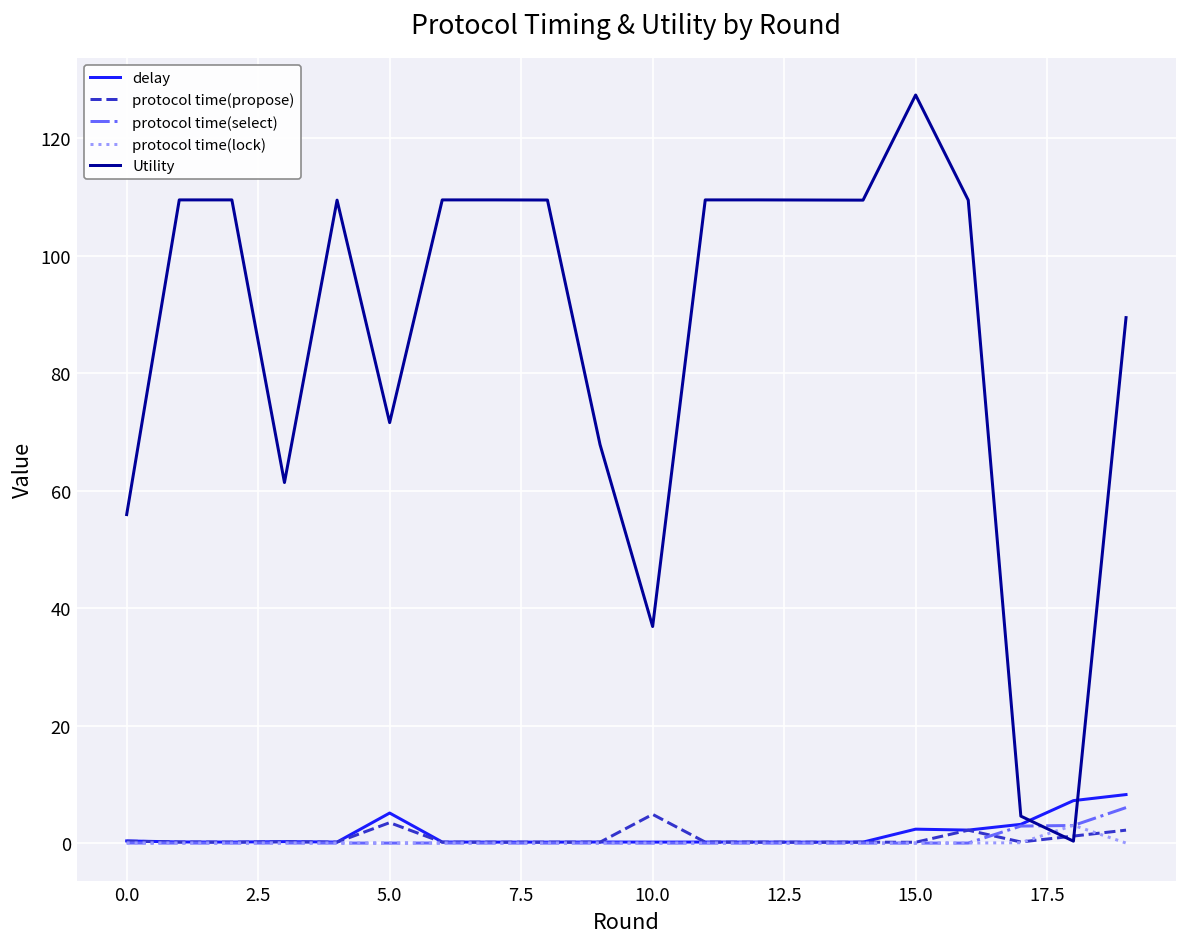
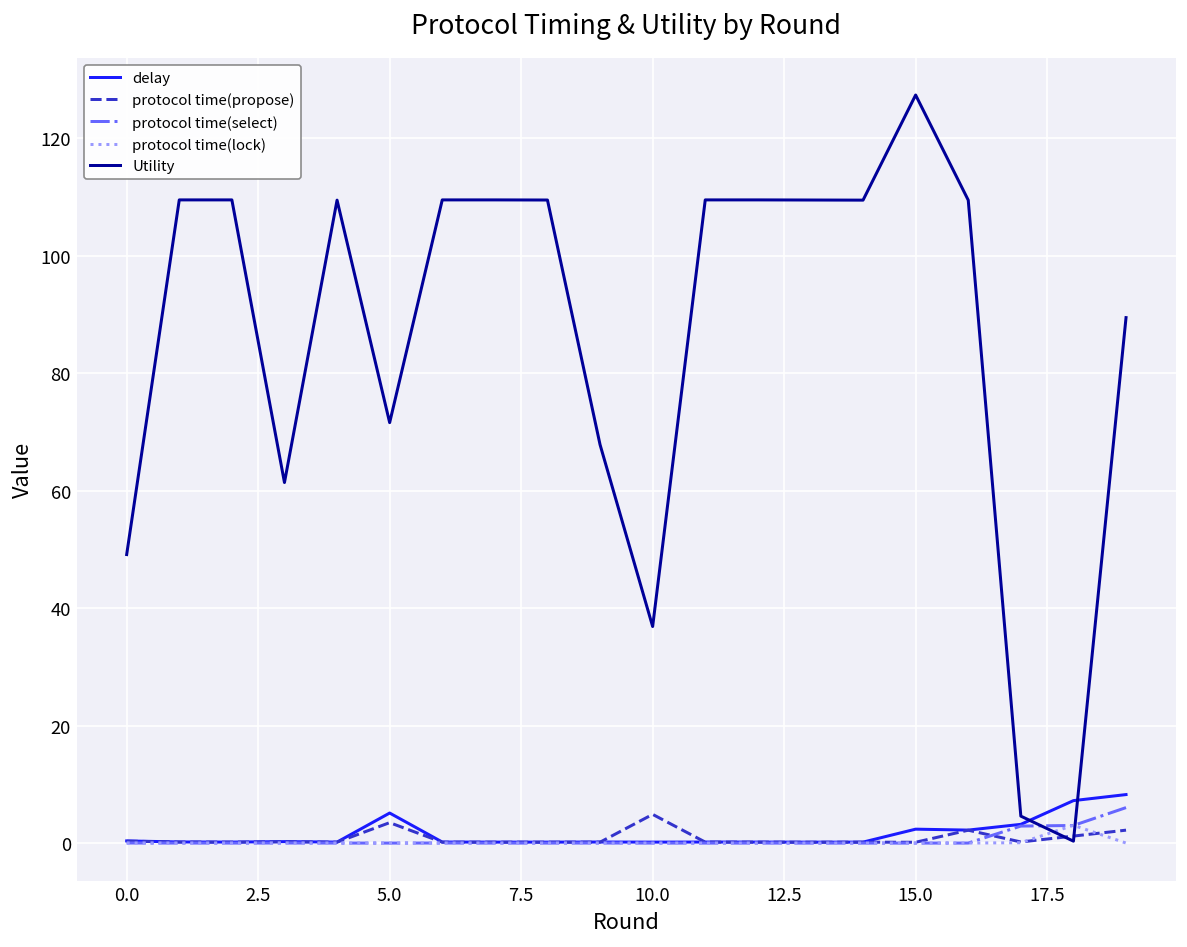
  {
    "delay": {
      "5.0": 5,
      "15.0": 2
    },
    "protocol time(propose)": {
      "5.0": 3,
      "10.0": 5
    },
    "Utility": {
-     "0.0": 56,
+     "0.0": 49,
      "5.0": 72,
      "10.0": 37,
      "15.0": 127
    }
  }
